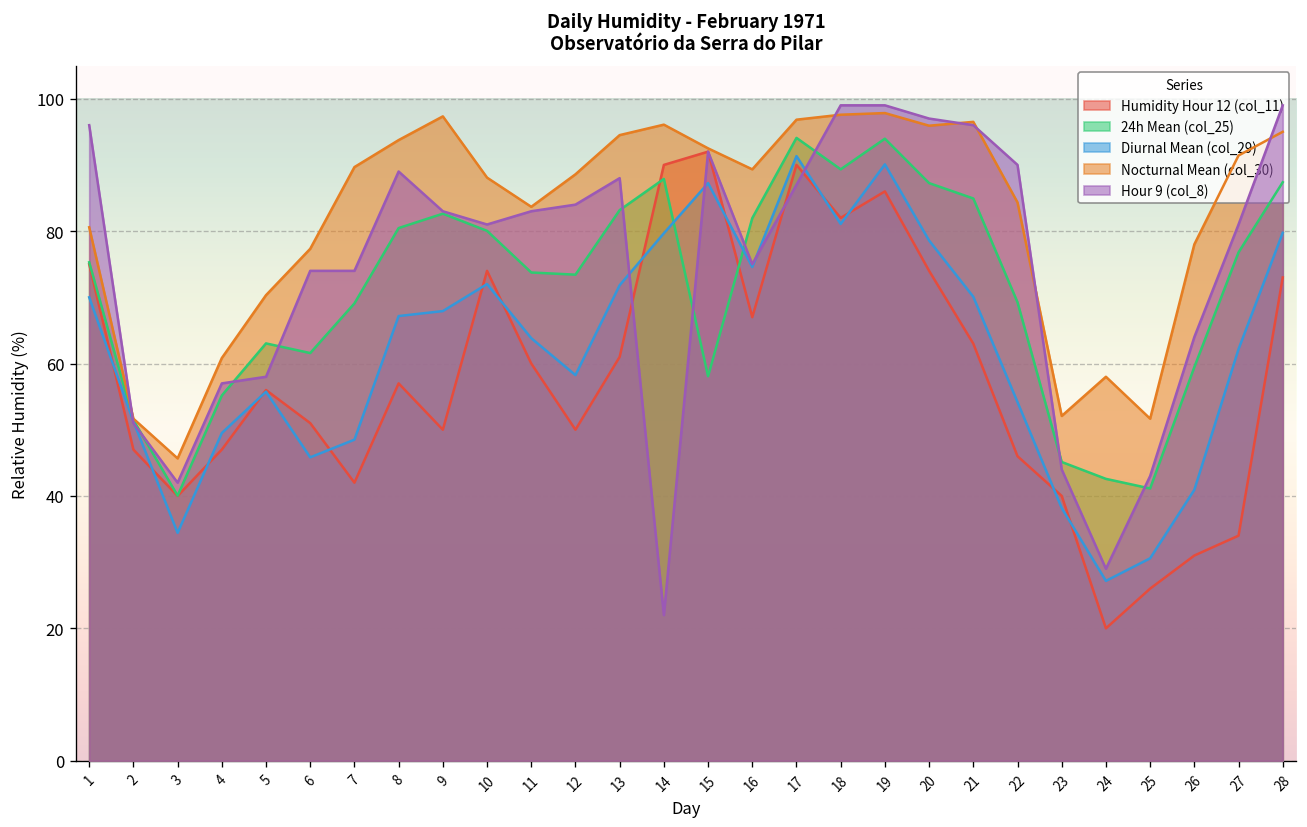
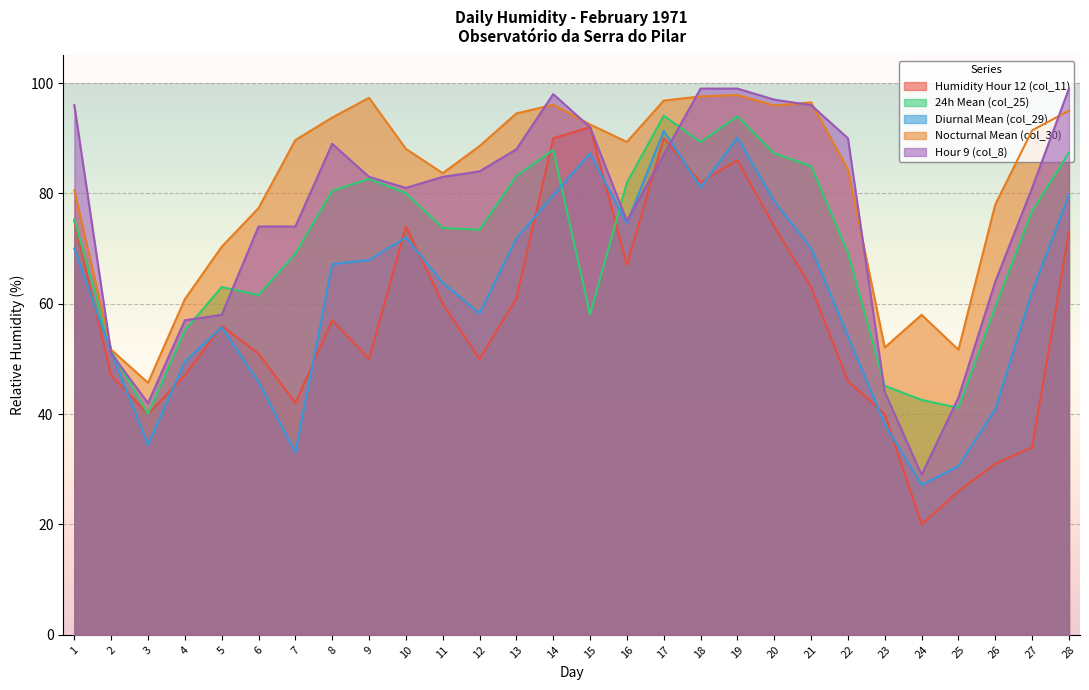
  {
    "24h Mean (col_25)": {
      "4": 55,
      "5": 63,
      "6": 62,
      "7": 69,
      "8": 80,
      "10": 80,
      "11": 74,
      "12": 73,
      "13": 83,
      "14": 88,
      "15": 58,
      "16": 82,
      "17": 94,
      "18": 89,
      "19": 94,
      "20": 87,
      "21": 85,
      "22": 69,
      "23": 45,
      "24": 43,
      "25": 41,
      "26": 59,
      "27": 77
    },
    "Diurnal Mean (col_29)": {
      "1": 70,
      "3": 34,
      "4": 50,
      "6": 46,
-     "7": 49,
+     "7": 33,
      "8": 67,
      "9": 68,
      "10": 72,
      "11": 64,
      "12": 58,
      "13": 72,
      "14": 80,
      "15": 87,
      "17": 91,
      "18": 81,
      "19": 90,
      "20": 79,
      "21": 70,
      "22": 54,
      "23": 38,
      "24": 27,
      "25": 31,
      "26": 41,
      "27": 62,
      "28": 80
    },
    "Hour 9 (col_8)": {
      "1": 96,
      "3": 42,
      "4": 57,
      "5": 58,
      "6": 74,
      "7": 74,
      "8": 89,
      "10": 81,
      "11": 83,
      "12": 84,
      "13": 88,
-     "14": 22,
+     "14": 98,
      "17": 87,
      "18": 99,
      "19": 99,
      "20": 97,
      "21": 96,
      "22": 90,
      "23": 44,
      "24": 29,
      "25": 43,
      "26": 64,
      "27": 81
    }
  }
